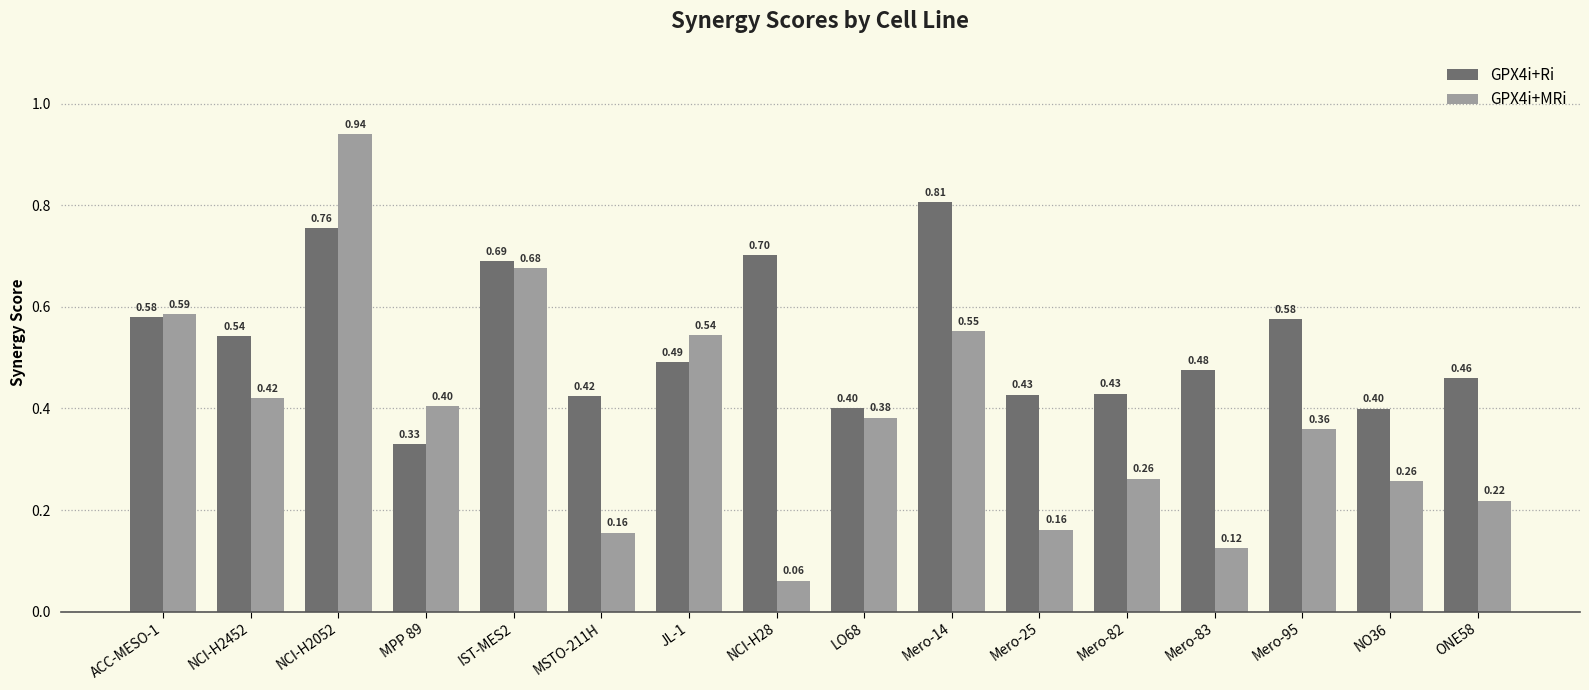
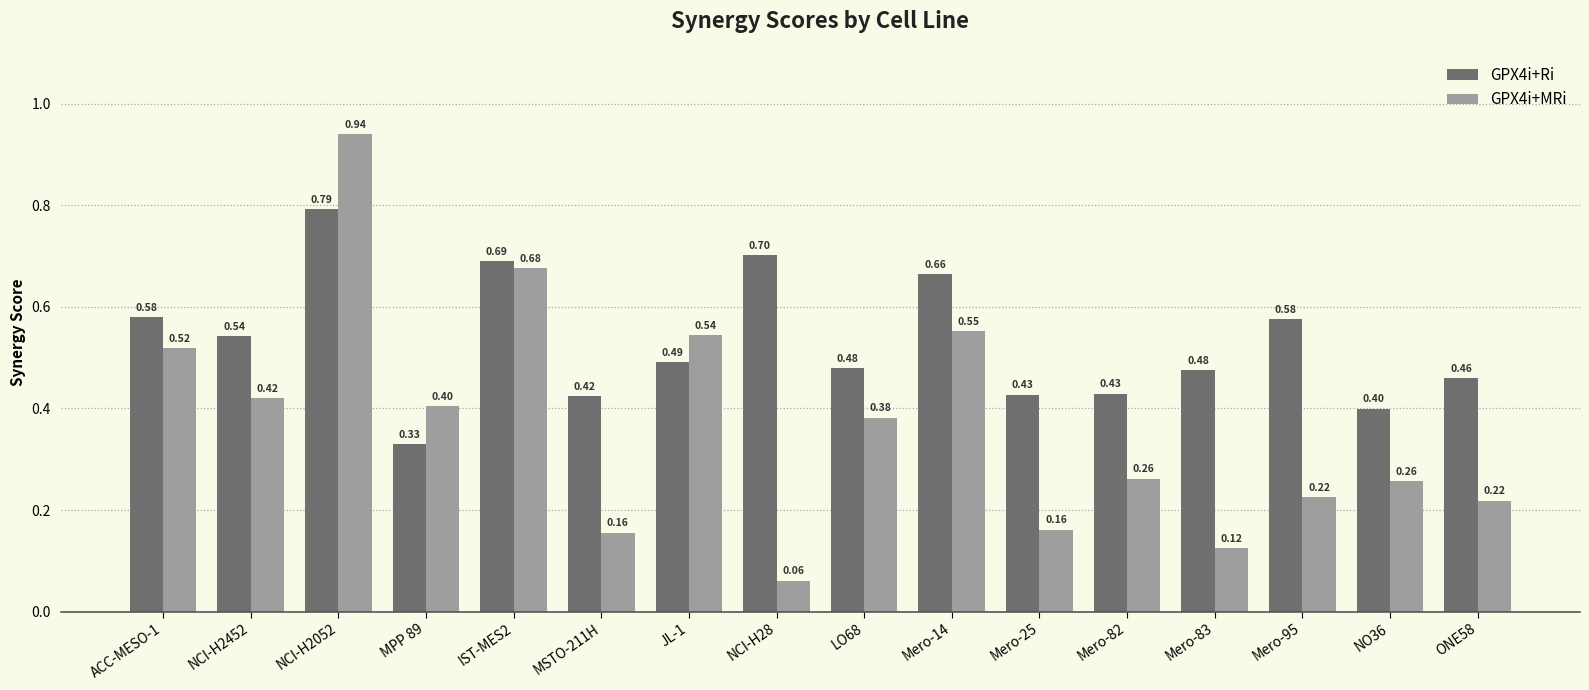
  {
    "GPX4i+Ri": {
      "ACC-MESO-1": 0.58,
      "NCI-H2452": 0.54,
-     "NCI-H2052": 0.76,
+     "NCI-H2052": 0.79,
      "MPP 89": 0.33,
      "IST-MES2": 0.69,
      "MSTO-211H": 0.42,
      "JL-1": 0.49,
      "NCI-H28": 0.70,
-     "LO68": 0.40,
-     "Mero-14": 0.81,
+     "LO68": 0.48,
+     "Mero-14": 0.66,
      "Mero-25": 0.43,
      "Mero-82": 0.43,
      "Mero-83": 0.48,
      "Mero-95": 0.58,
      "NO36": 0.40,
      "ONE58": 0.46
    },
    "GPX4i+MRi": {
-     "ACC-MESO-1": 0.59,
+     "ACC-MESO-1": 0.52,
      "NCI-H2452": 0.42,
      "NCI-H2052": 0.94,
      "MPP 89": 0.40,
      "IST-MES2": 0.68,
      "MSTO-211H": 0.16,
      "JL-1": 0.54,
      "NCI-H28": 0.06,
      "LO68": 0.38,
      "Mero-14": 0.55,
      "Mero-25": 0.16,
      "Mero-82": 0.26,
      "Mero-83": 0.12,
-     "Mero-95": 0.36,
+     "Mero-95": 0.22,
      "NO36": 0.26,
      "ONE58": 0.22
    }
  }
